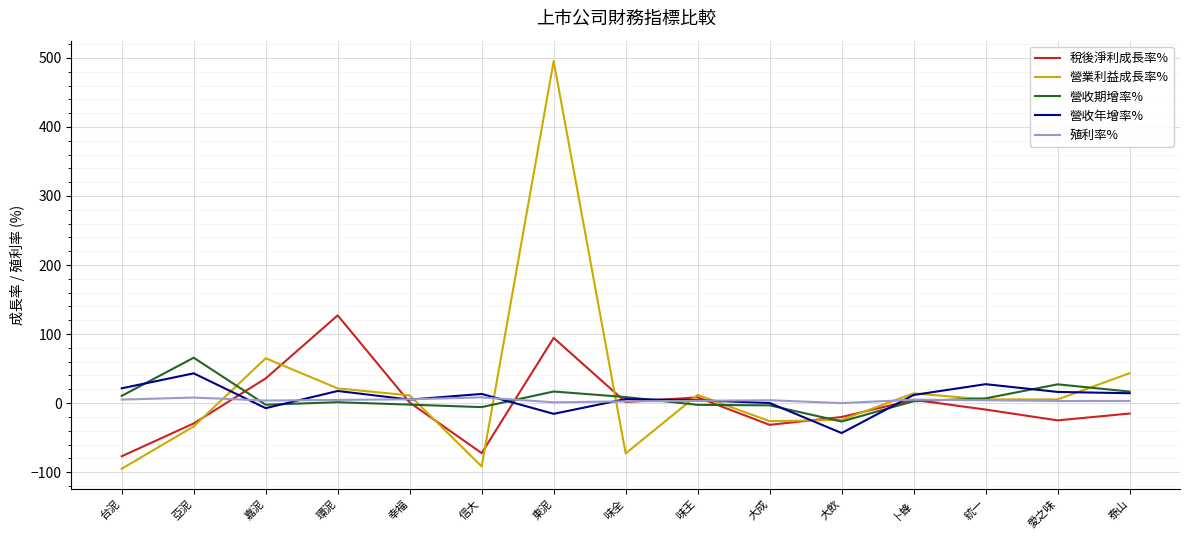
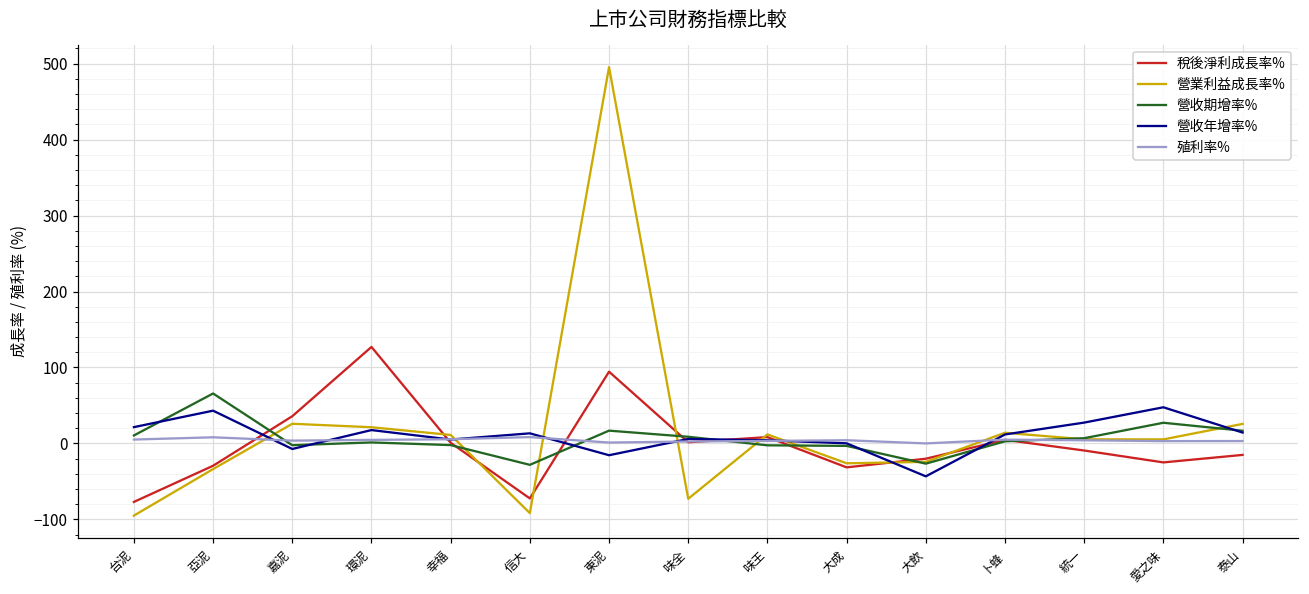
  {
    "稅後淨利成長率%": {
      "台泥": -80,
      "亞泥": -30,
      "嘉泥": 40,
      "環泥": 130,
      "信大": -70,
      "東泥": 90,
      "大成": -30,
      "大飲": -20,
      "統一": -10,
      "愛之味": -30,
      "泰山": -20
    },
    "營業利益成長率%": {
      "台泥": -100,
      "亞泥": -30,
-     "嘉泥": 60,
+     "嘉泥": 30,
      "環泥": 20,
      "幸福": 10,
      "信大": -90,
      "東泥": 500,
      "味全": -70,
      "大成": -30,
-     "泰山": 40
+     "泰山": 30
    },
    "營收期增率%": {
      "台泥": 10,
      "亞泥": 70,
      "嘉泥": 0,
-     "信大": -10,
+     "信大": -30,
      "東泥": 20,
      "味王": 0,
      "愛之味": 30
    },
    "營收年增率%": {
      "台泥": 20,
      "亞泥": 40,
      "嘉泥": -10,
      "環泥": 20,
      "信大": 10,
      "東泥": -20,
      "大飲": -40,
      "統一": 30,
-     "愛之味": 20
+     "愛之味": 50
    },
    "殖利率%": {
      "台泥": 10,
      "亞泥": 10,
      "嘉泥": 0,
      "信大": 10,
      "東泥": 0,
      "大成": 0,
      "大飲": 0,
      "泰山": 0
    }
  }
